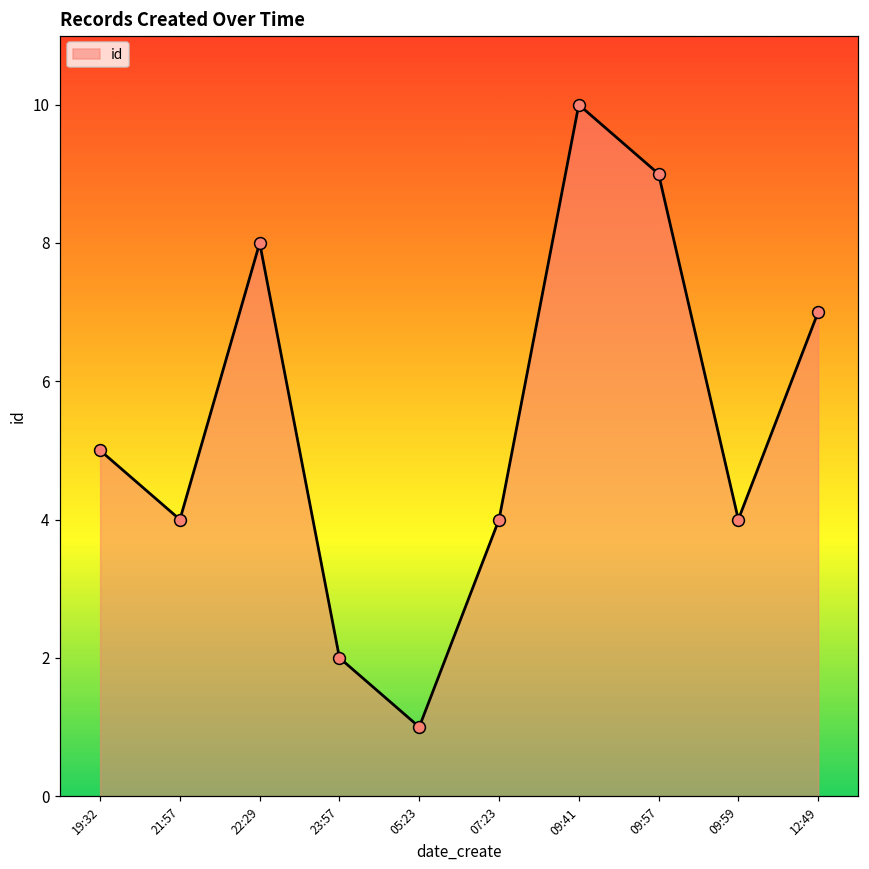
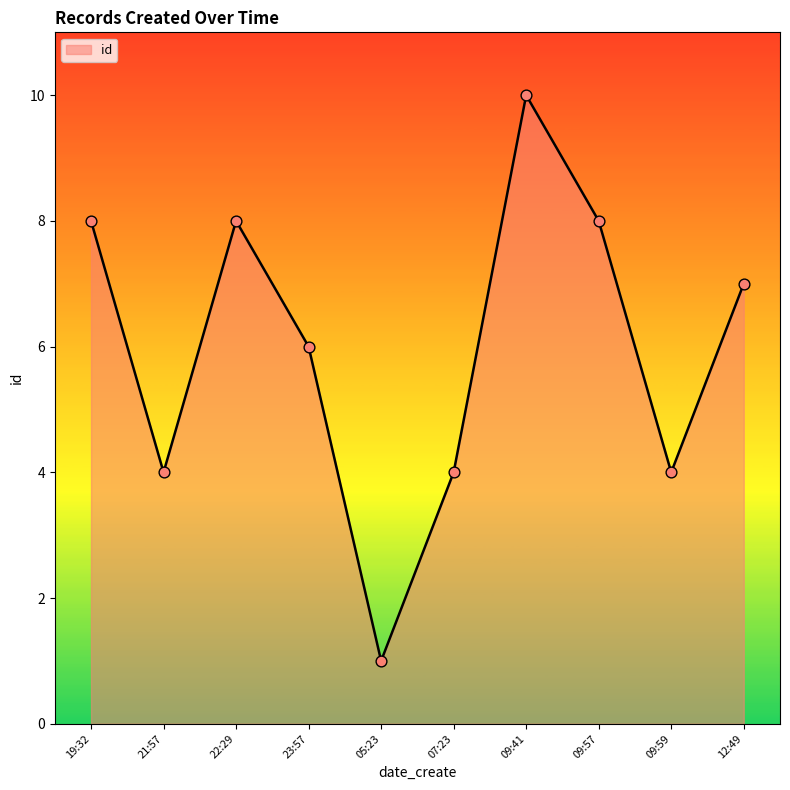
  {
-   "19:32": 5,
+   "19:32": 8,
    "21:57": 4,
    "22:29": 8,
-   "23:57": 2,
+   "23:57": 6,
    "05:23": 1,
    "07:23": 4,
    "09:41": 10,
-   "09:57": 9,
+   "09:57": 8,
    "09:59": 4,
    "12:49": 7
  }
